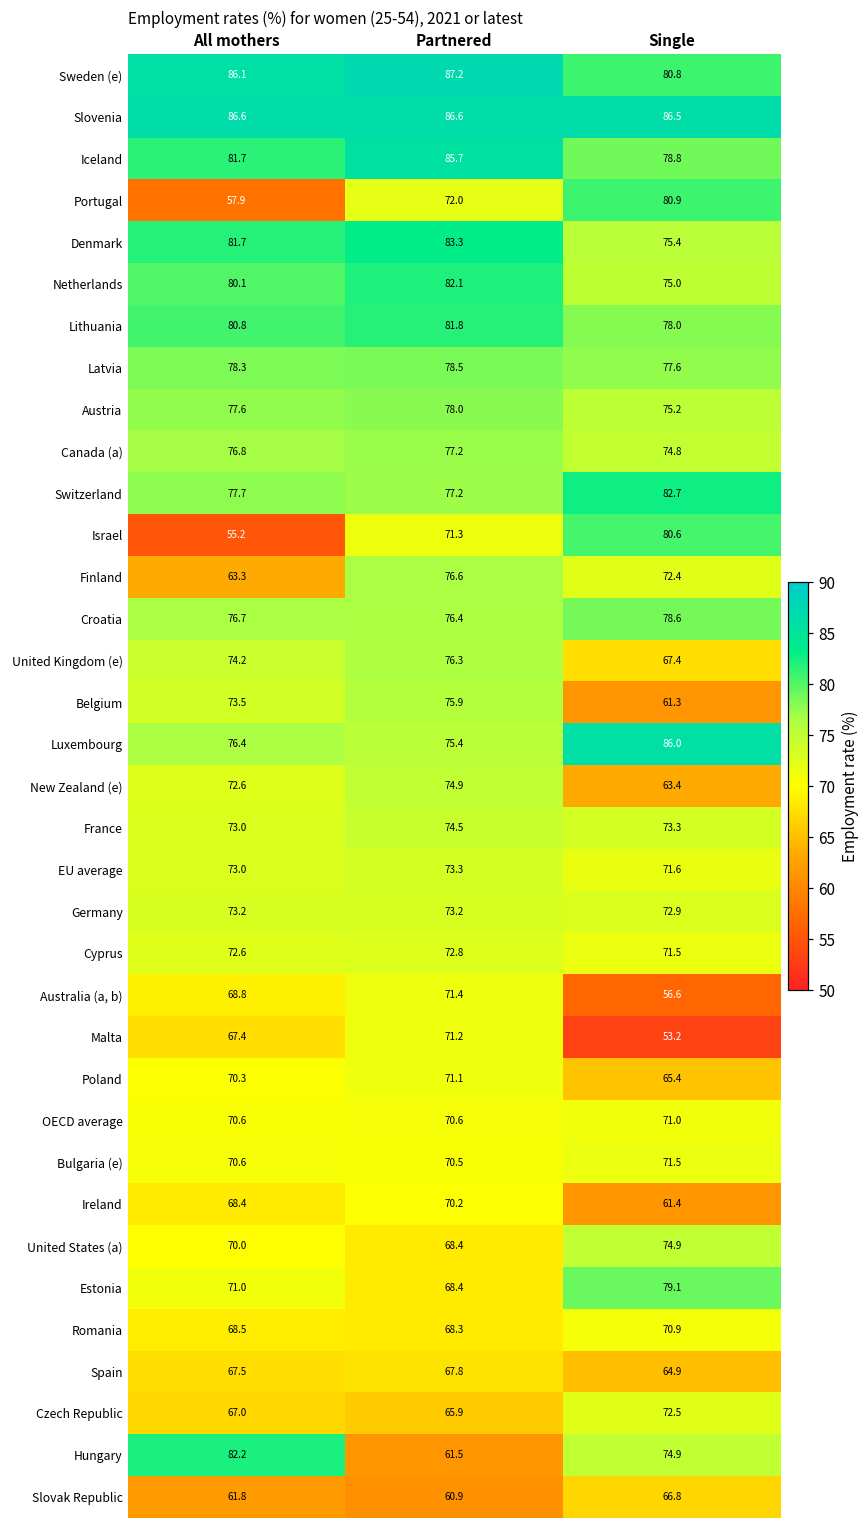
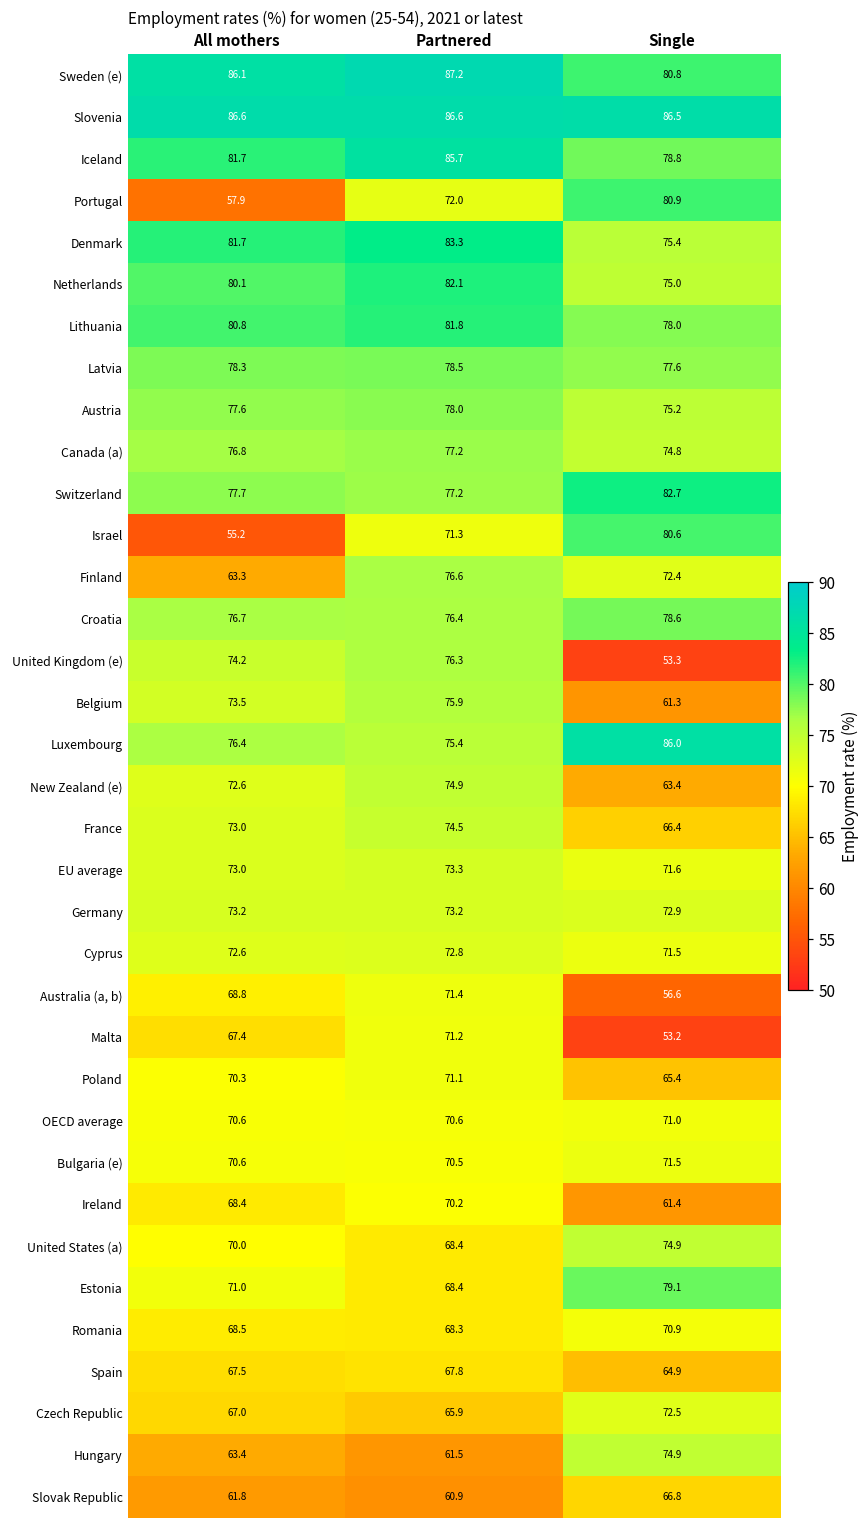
  {
    "Sweden (e)": {
      "All mothers": 86.1,
      "Partnered": 87.2,
      "Single": 80.8
    },
    "Slovenia": {
      "All mothers": 86.6,
      "Partnered": 86.6,
      "Single": 86.5
    },
    "Iceland": {
      "All mothers": 81.7,
      "Partnered": 85.7,
      "Single": 78.8
    },
    "Portugal": {
      "All mothers": 57.9,
      "Partnered": 72.0,
      "Single": 80.9
    },
    "Denmark": {
      "All mothers": 81.7,
      "Partnered": 83.3,
      "Single": 75.4
    },
    "Netherlands": {
      "All mothers": 80.1,
      "Partnered": 82.1,
      "Single": 75.0
    },
    "Lithuania": {
      "All mothers": 80.8,
      "Partnered": 81.8,
      "Single": 78.0
    },
    "Latvia": {
      "All mothers": 78.3,
      "Partnered": 78.5,
      "Single": 77.6
    },
    "Austria": {
      "All mothers": 77.6,
      "Partnered": 78.0,
      "Single": 75.2
    },
    "Canada (a)": {
      "All mothers": 76.8,
      "Partnered": 77.2,
      "Single": 74.8
    },
    "Switzerland": {
      "All mothers": 77.7,
      "Partnered": 77.2,
      "Single": 82.7
    },
    "Israel": {
      "All mothers": 55.2,
      "Partnered": 71.3,
      "Single": 80.6
    },
    "Finland": {
      "All mothers": 63.3,
      "Partnered": 76.6,
      "Single": 72.4
    },
    "Croatia": {
      "All mothers": 76.7,
      "Partnered": 76.4,
      "Single": 78.6
    },
    "United Kingdom (e)": {
      "All mothers": 74.2,
      "Partnered": 76.3,
-     "Single": 67.4
+     "Single": 53.3
    },
    "Belgium": {
      "All mothers": 73.5,
      "Partnered": 75.9,
      "Single": 61.3
    },
    "Luxembourg": {
      "All mothers": 76.4,
      "Partnered": 75.4,
      "Single": 86.0
    },
    "New Zealand (e)": {
      "All mothers": 72.6,
      "Partnered": 74.9,
      "Single": 63.4
    },
    "France": {
      "All mothers": 73.0,
      "Partnered": 74.5,
-     "Single": 73.3
+     "Single": 66.4
    },
    "EU average": {
      "All mothers": 73.0,
      "Partnered": 73.3,
      "Single": 71.6
    },
    "Germany": {
      "All mothers": 73.2,
      "Partnered": 73.2,
      "Single": 72.9
    },
    "Cyprus": {
      "All mothers": 72.6,
      "Partnered": 72.8,
      "Single": 71.5
    },
    "Australia (a, b)": {
      "All mothers": 68.8,
      "Partnered": 71.4,
      "Single": 56.6
    },
    "Malta": {
      "All mothers": 67.4,
      "Partnered": 71.2,
      "Single": 53.2
    },
    "Poland": {
      "All mothers": 70.3,
      "Partnered": 71.1,
      "Single": 65.4
    },
    "OECD average": {
      "All mothers": 70.6,
      "Partnered": 70.6,
      "Single": 71.0
    },
    "Bulgaria (e)": {
      "All mothers": 70.6,
      "Partnered": 70.5,
      "Single": 71.5
    },
    "Ireland": {
      "All mothers": 68.4,
      "Partnered": 70.2,
      "Single": 61.4
    },
    "United States (a)": {
      "All mothers": 70.0,
      "Partnered": 68.4,
      "Single": 74.9
    },
    "Estonia": {
      "All mothers": 71.0,
      "Partnered": 68.4,
      "Single": 79.1
    },
    "Romania": {
      "All mothers": 68.5,
      "Partnered": 68.3,
      "Single": 70.9
    },
    "Spain": {
      "All mothers": 67.5,
      "Partnered": 67.8,
      "Single": 64.9
    },
    "Czech Republic": {
      "All mothers": 67.0,
      "Partnered": 65.9,
      "Single": 72.5
    },
    "Hungary": {
-     "All mothers": 82.2,
+     "All mothers": 63.4,
      "Partnered": 61.5,
      "Single": 74.9
    },
    "Slovak Republic": {
      "All mothers": 61.8,
      "Partnered": 60.9,
      "Single": 66.8
    }
  }
